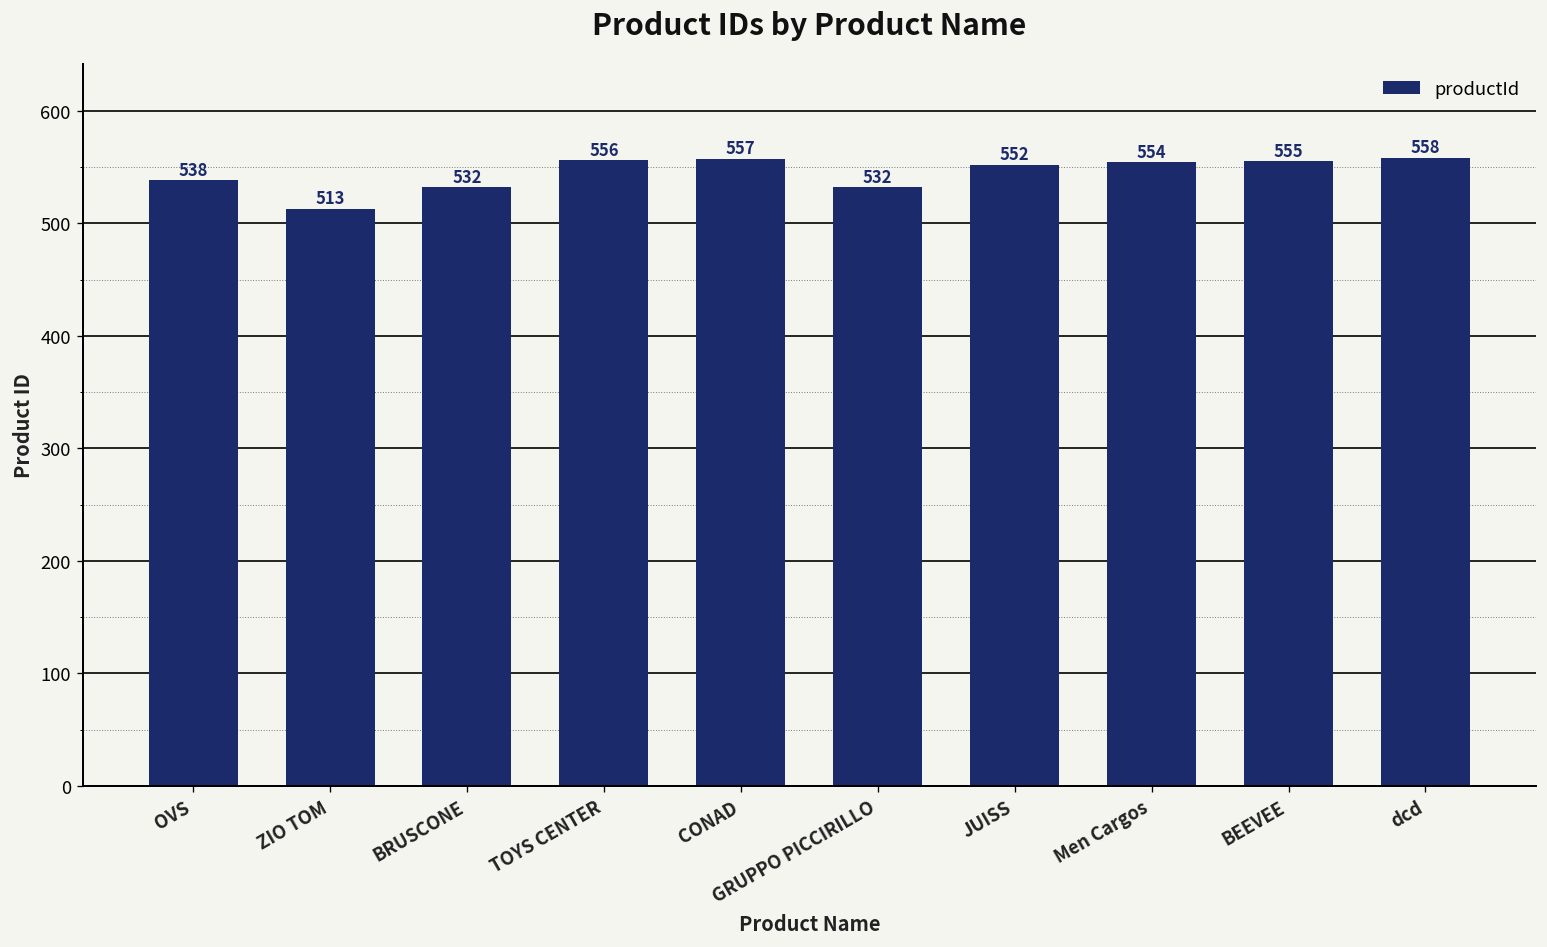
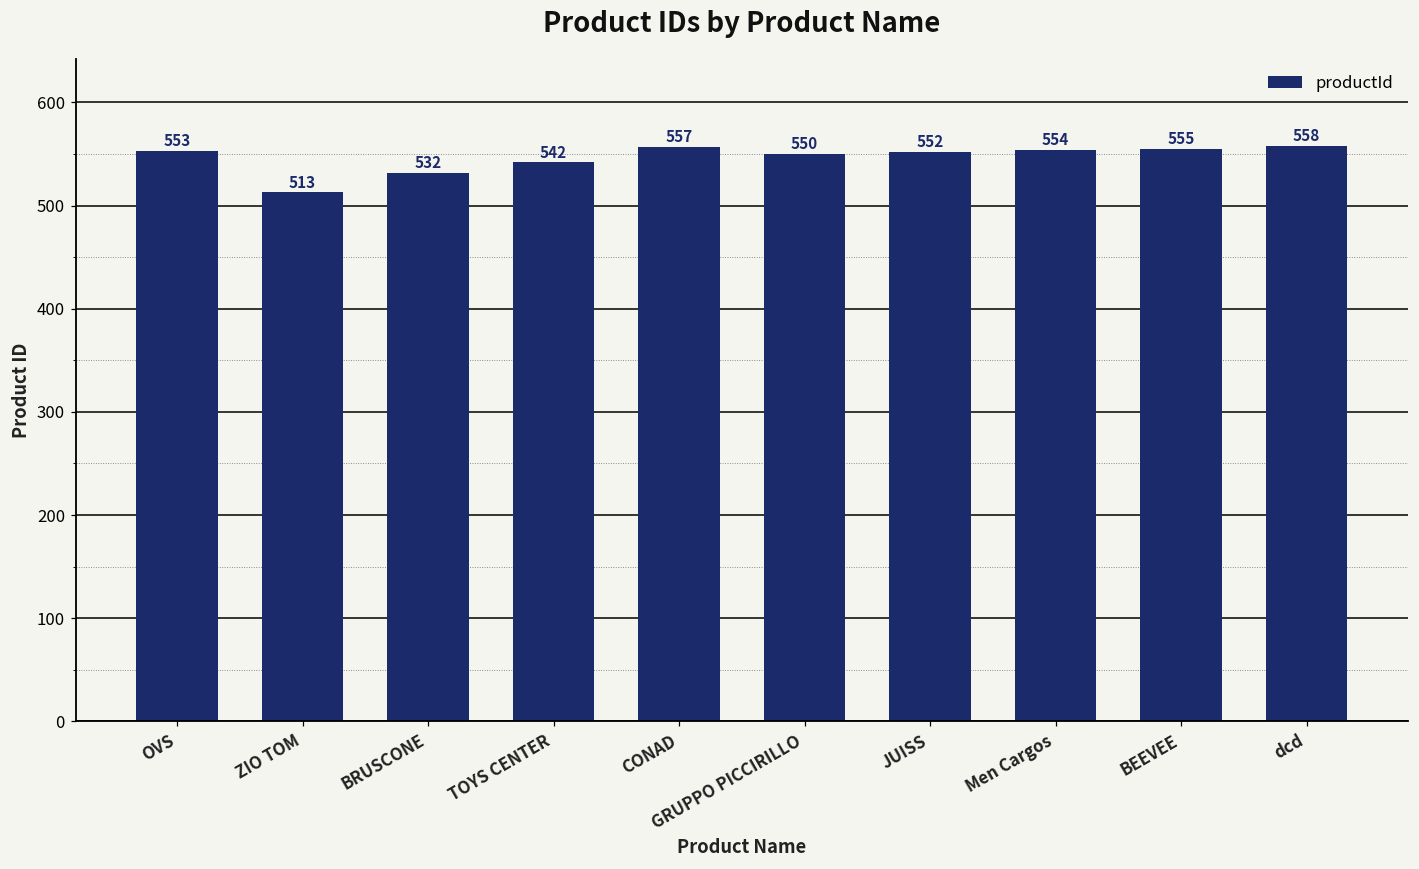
  {
-   "OVS": 538,
+   "OVS": 553,
    "ZIO TOM": 513,
    "BRUSCONE": 532,
-   "TOYS CENTER": 556,
+   "TOYS CENTER": 542,
    "CONAD": 557,
-   "GRUPPO PICCIRILLO": 532,
+   "GRUPPO PICCIRILLO": 550,
    "JUISS": 552,
    "Men Cargos": 554,
    "BEEVEE": 555,
    "dcd": 558
  }
